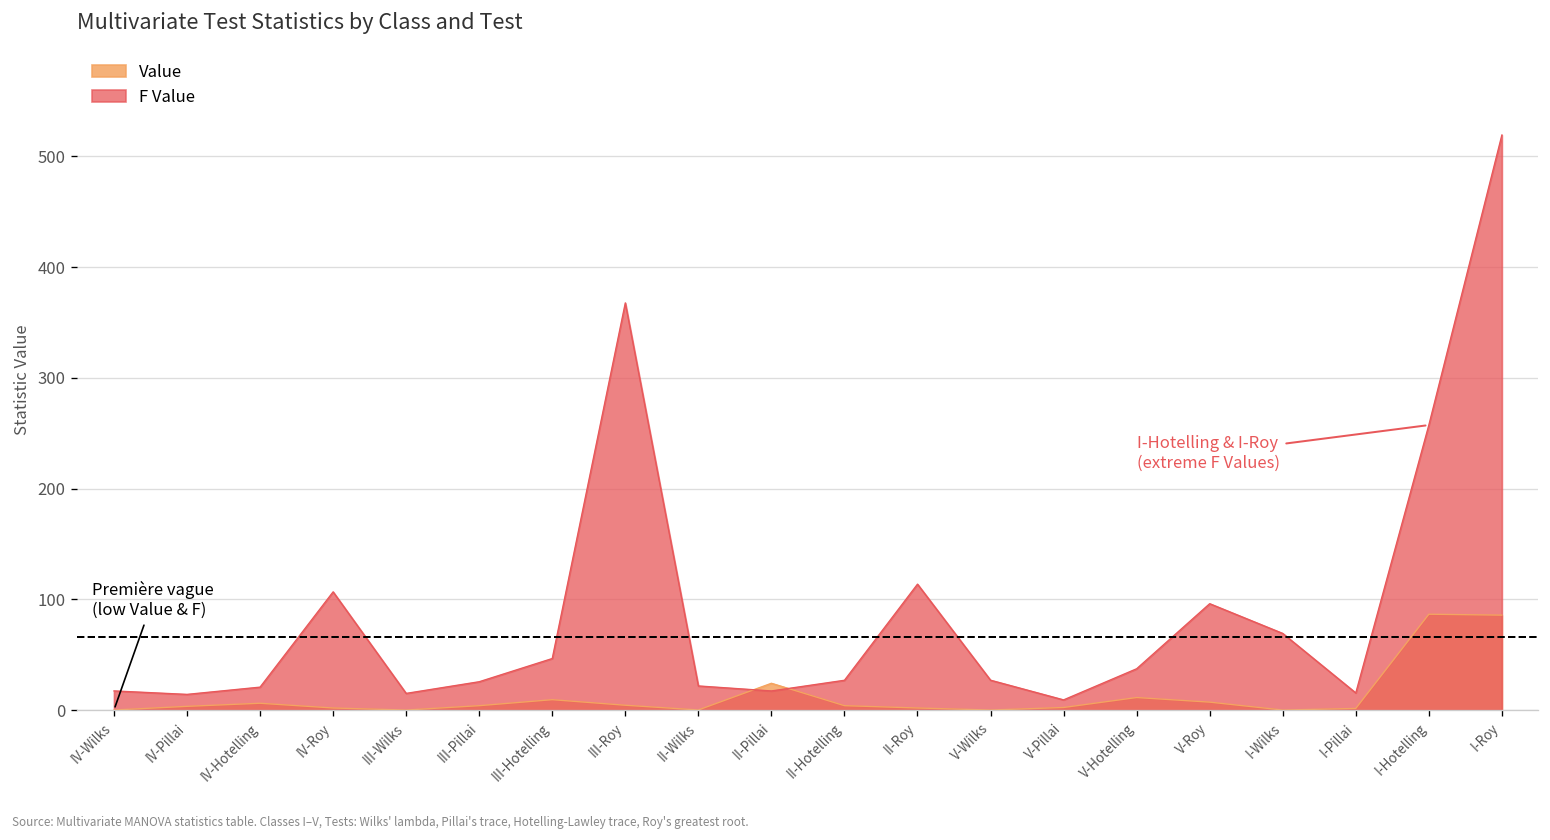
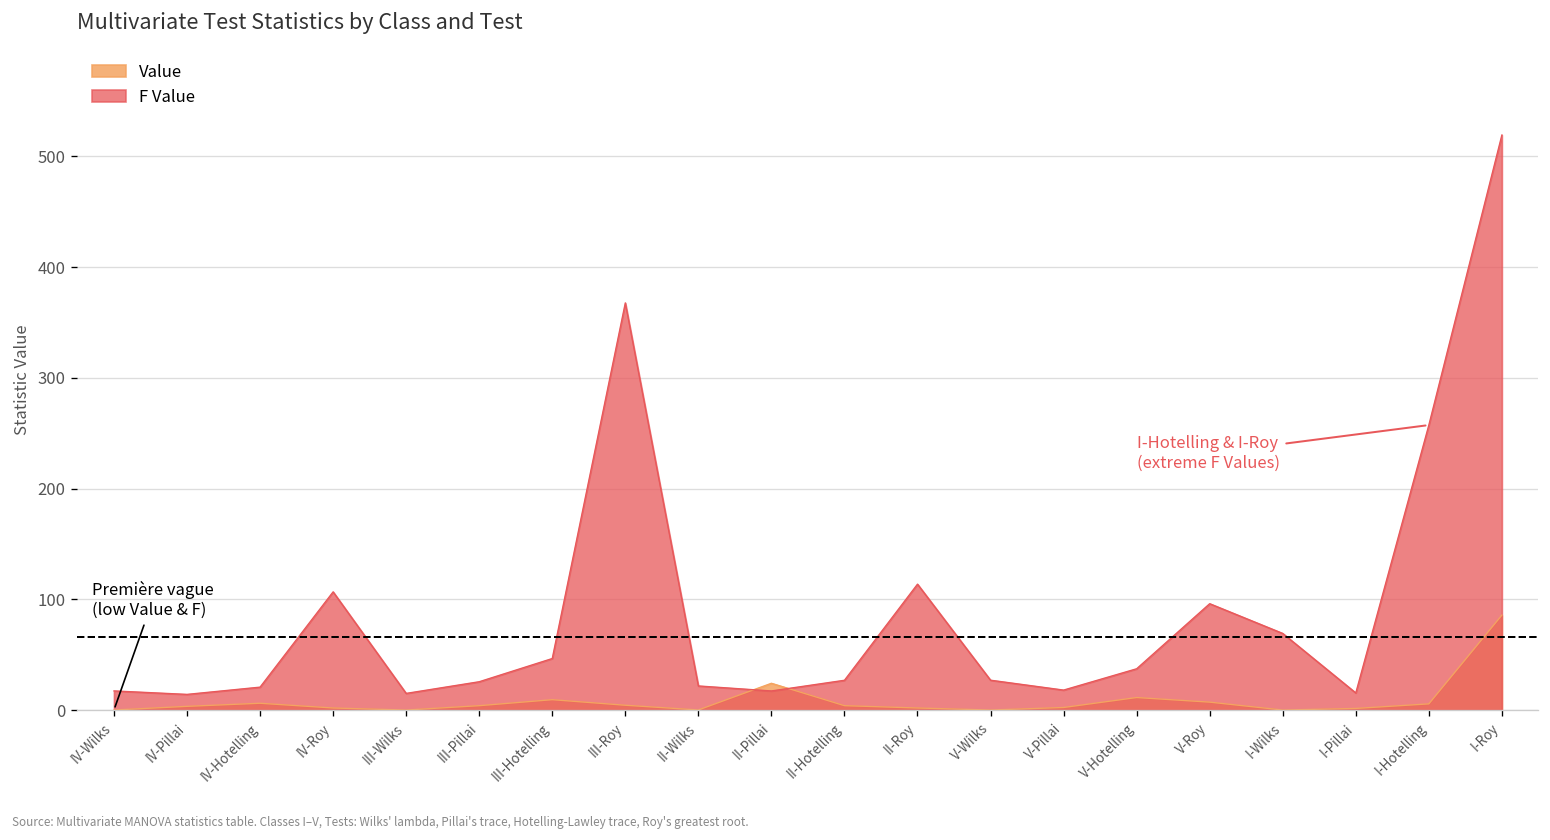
  {
    "Value": {
      "IV-Wilks": 0,
      "IV-Pillai": 0,
      "IV-Hotelling": 10,
      "IV-Roy": 0,
      "III-Wilks": 0,
      "III-Pillai": 0,
      "III-Hotelling": 10,
      "III-Roy": 0,
      "II-Wilks": 0,
      "II-Pillai": 20,
      "II-Hotelling": 0,
      "II-Roy": 0,
      "V-Wilks": 0,
      "V-Pillai": 0,
      "V-Hotelling": 10,
      "V-Roy": 10,
      "I-Wilks": 0,
      "I-Pillai": 0,
-     "I-Hotelling": 90,
+     "I-Hotelling": 10,
      "I-Roy": 90
    },
    "F Value": {
      "IV-Wilks": 20,
      "IV-Pillai": 10,
      "IV-Hotelling": 20,
      "IV-Roy": 110,
      "III-Wilks": 20,
      "III-Pillai": 30,
      "III-Hotelling": 50,
      "III-Roy": 370,
      "II-Wilks": 20,
      "II-Pillai": 20,
      "II-Hotelling": 30,
      "II-Roy": 110,
      "V-Wilks": 30,
-     "V-Pillai": 10,
+     "V-Pillai": 20,
      "V-Hotelling": 40,
      "V-Roy": 100,
      "I-Wilks": 70,
      "I-Pillai": 20,
      "I-Hotelling": 260,
      "I-Roy": 520
    }
  }
